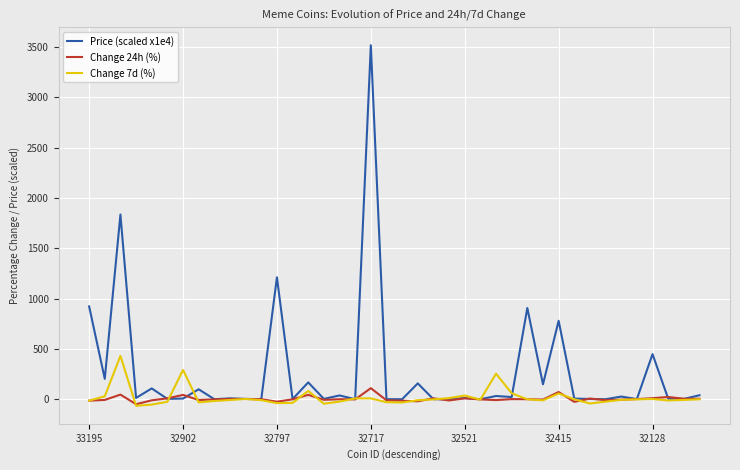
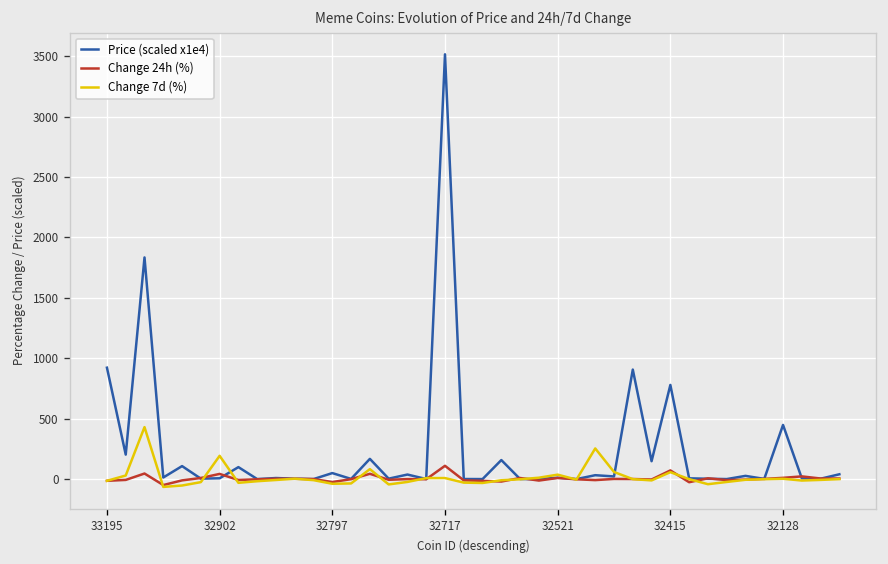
  {
    "Price (scaled x1e4)": {
      "33195": 920,
      "32902": 10,
-     "32797": 1210,
+     "32797": 50,
      "32717": 3520,
      "32415": 780,
      "32128": 450
    },
    "Change 24h (%)": {
      "32902": 40,
      "32717": 110
    },
    "Change 7d (%)": {
-     "32902": 290,
+     "32902": 190,
      "32717": 10,
      "32521": 40
    }
  }
